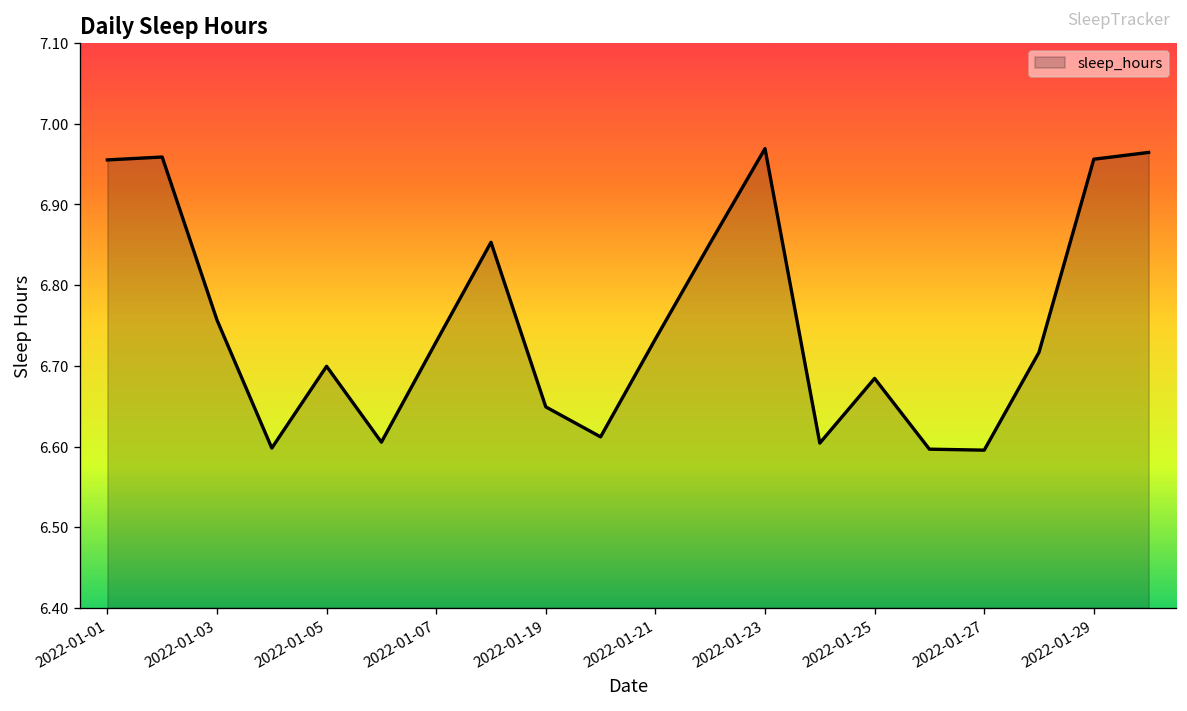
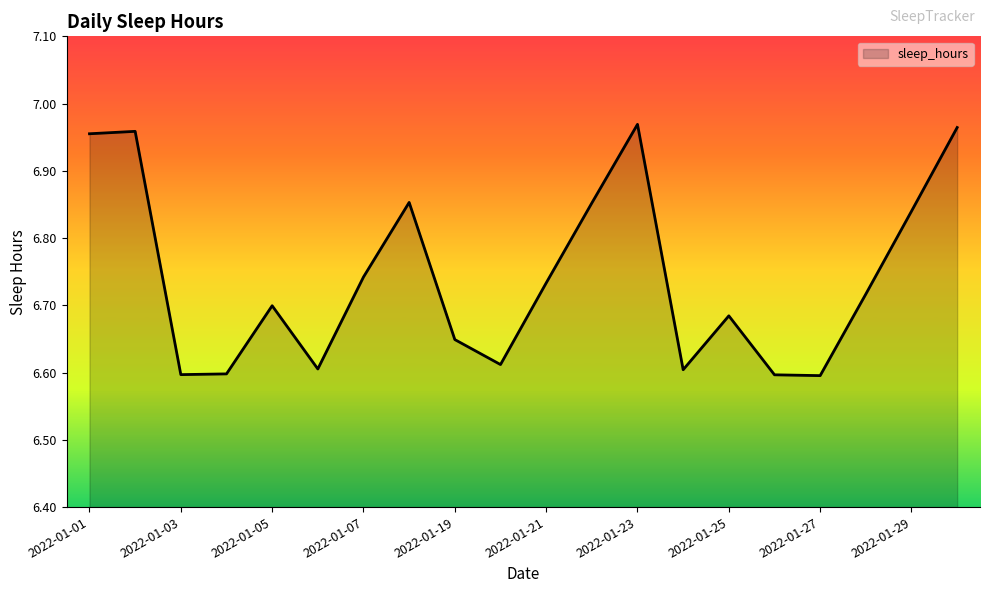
  {
    "2022-01-01": 6.96,
-   "2022-01-03": 6.76,
+   "2022-01-03": 6.60,
    "2022-01-05": 6.70,
-   "2022-01-07": 6.73,
+   "2022-01-07": 6.74,
    "2022-01-19": 6.65,
    "2022-01-21": 6.73,
    "2022-01-23": 6.97,
    "2022-01-25": 6.68,
    "2022-01-27": 6.60,
-   "2022-01-29": 6.96
+   "2022-01-29": 6.84
  }
